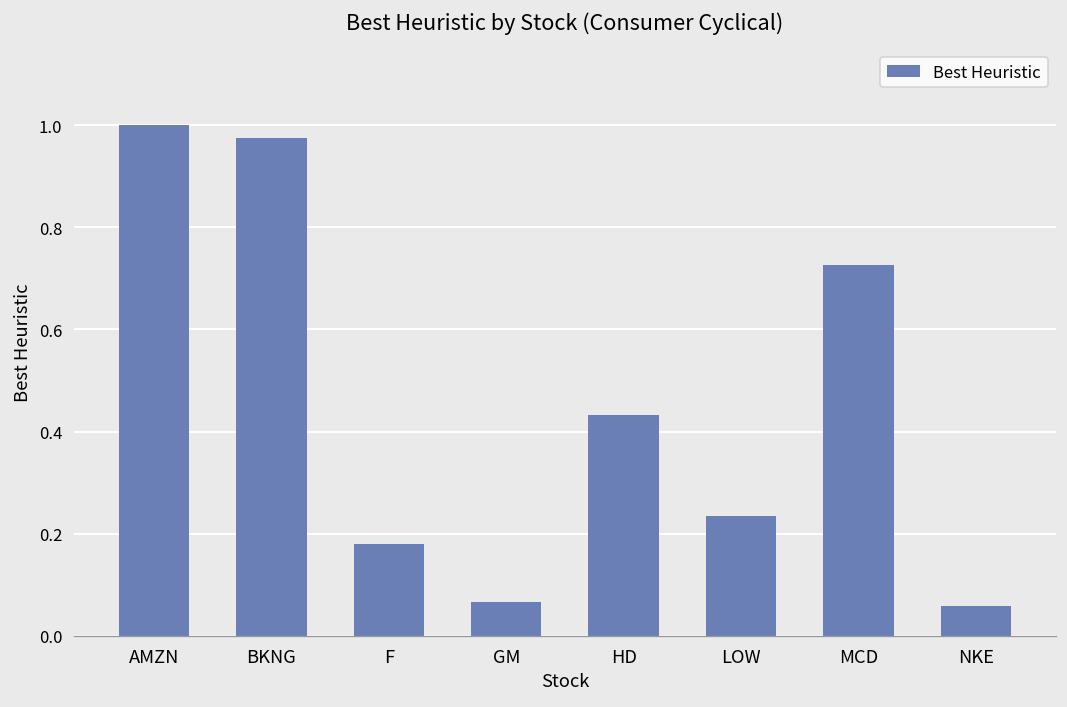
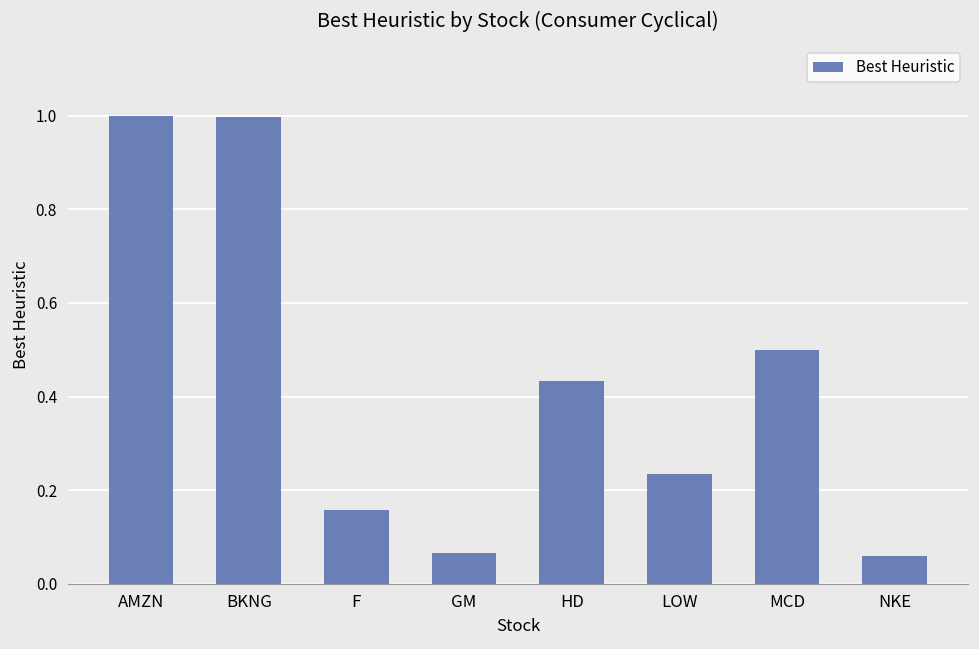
  {
    "AMZN": 1.00,
-   "BKNG": 0.97,
-   "F": 0.18,
+   "BKNG": 1.00,
+   "F": 0.16,
    "GM": 0.07,
    "HD": 0.43,
    "LOW": 0.23,
-   "MCD": 0.73,
+   "MCD": 0.50,
    "NKE": 0.06
  }
